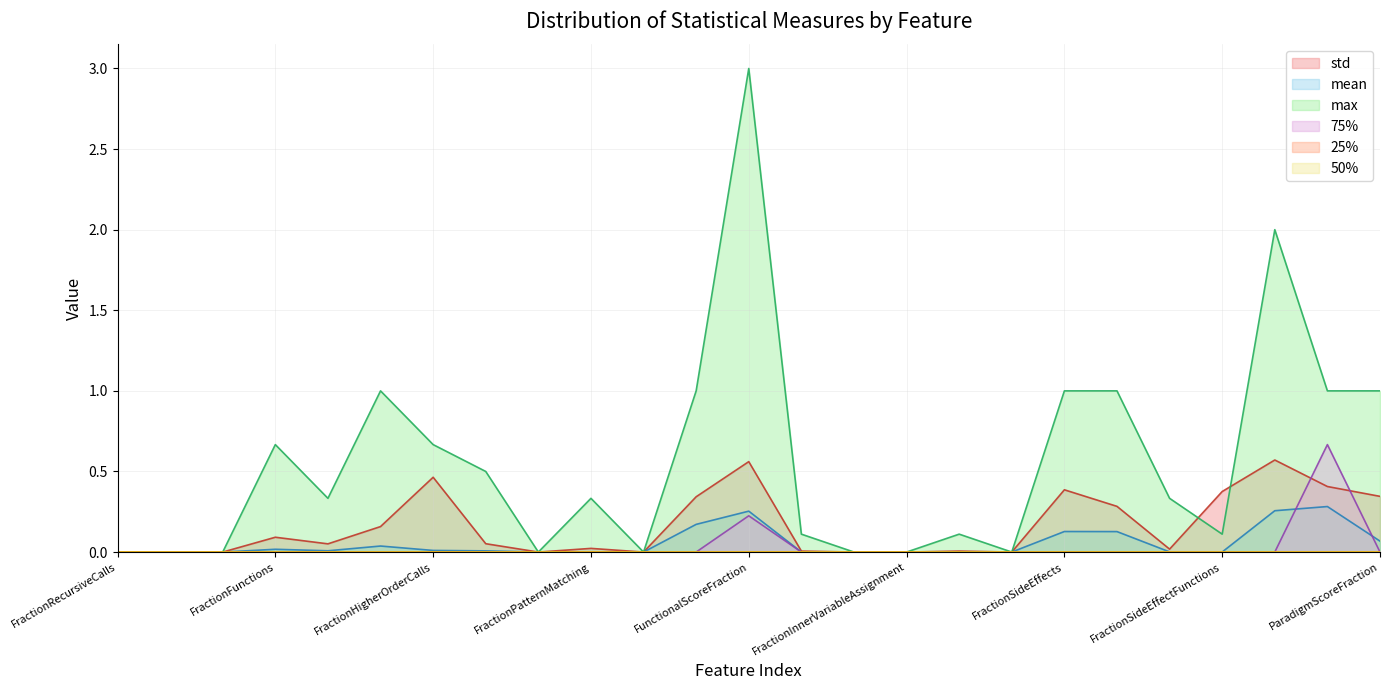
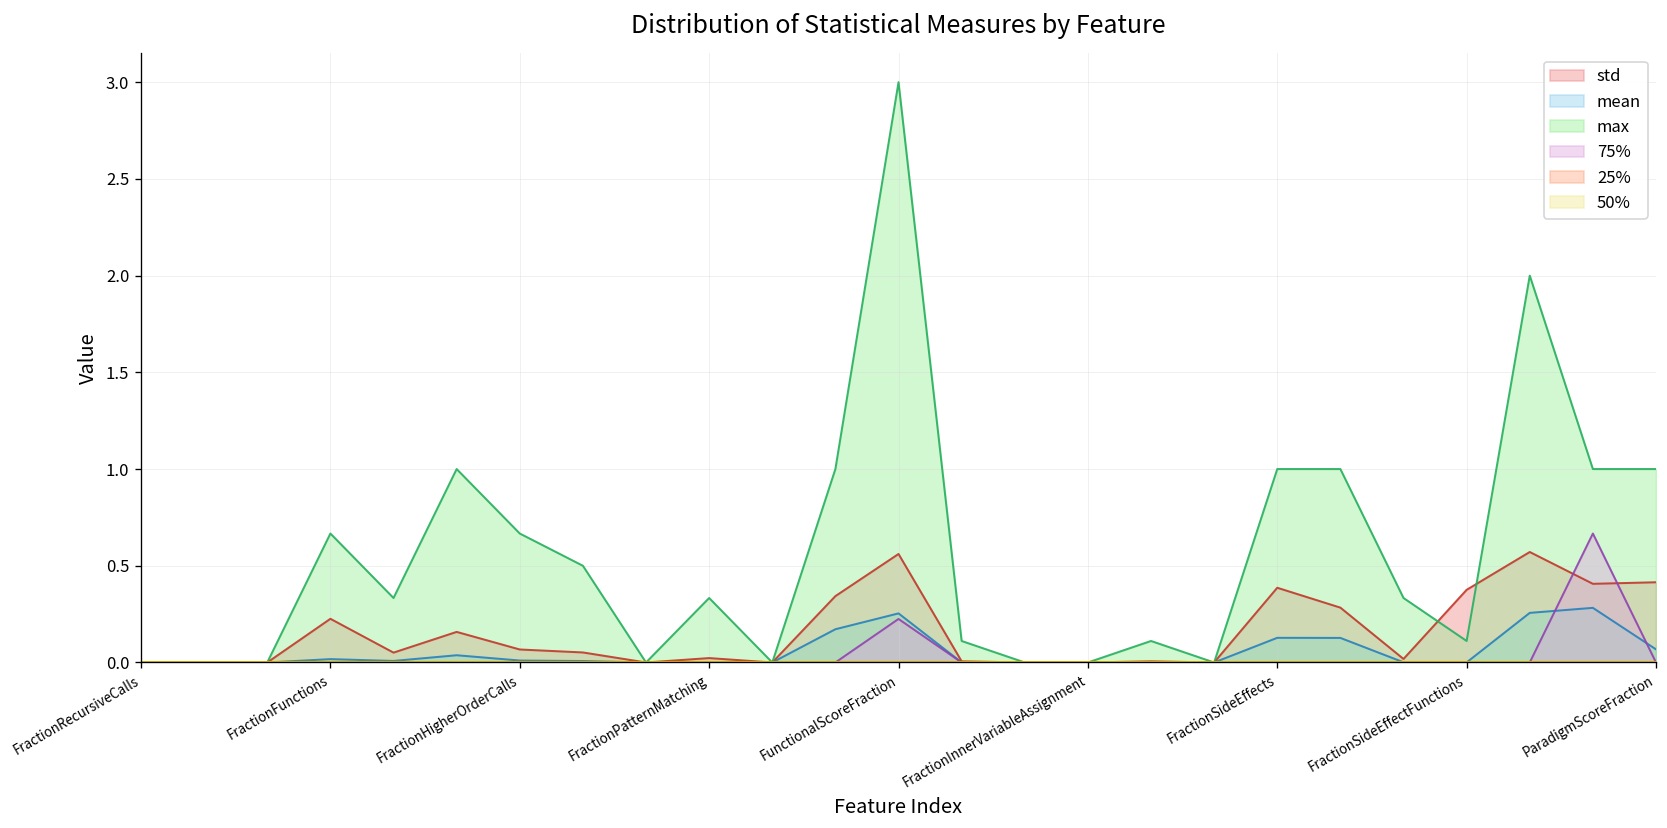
  {
    "std": {
-     "FractionFunctions": 0.09,
-     "FractionHigherOrderCalls": 0.46,
+     "FractionFunctions": 0.23,
+     "FractionHigherOrderCalls": 0.07,
      "FractionPatternMatching": 0.02,
      "FunctionalScoreFraction": 0.56,
      "FractionSideEffects": 0.39,
      "FractionSideEffectFunctions": 0.38,
-     "ParadigmScoreFraction": 0.35
+     "ParadigmScoreFraction": 0.41
    }
  }
